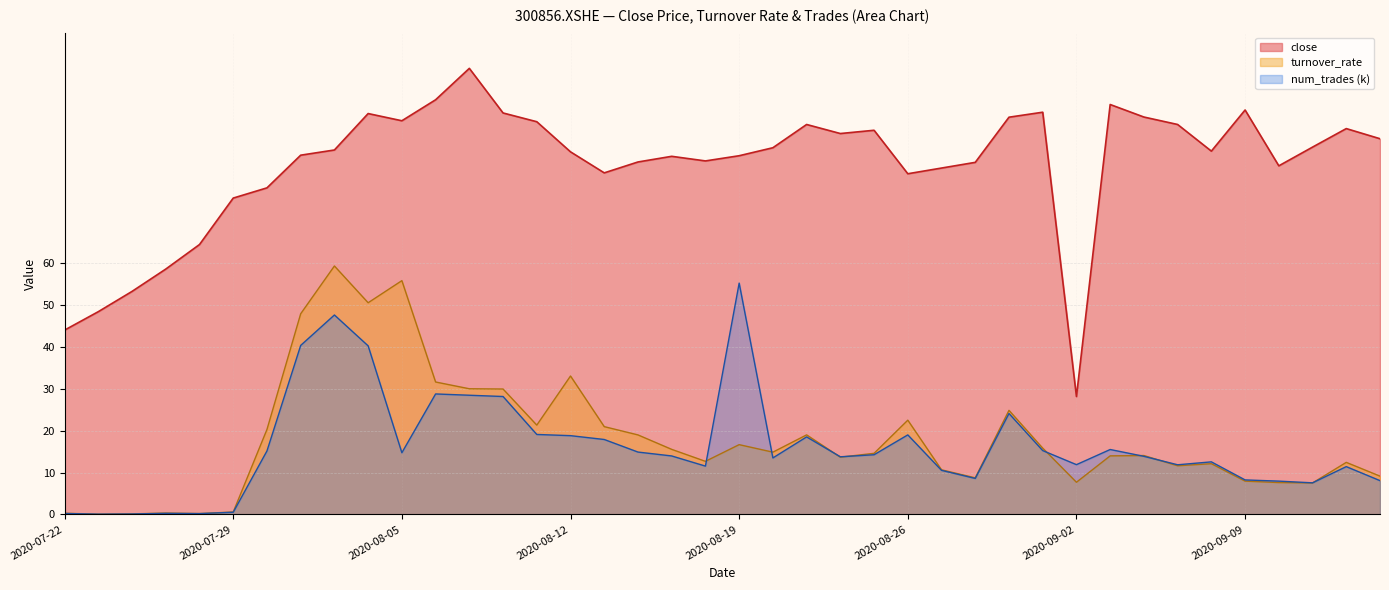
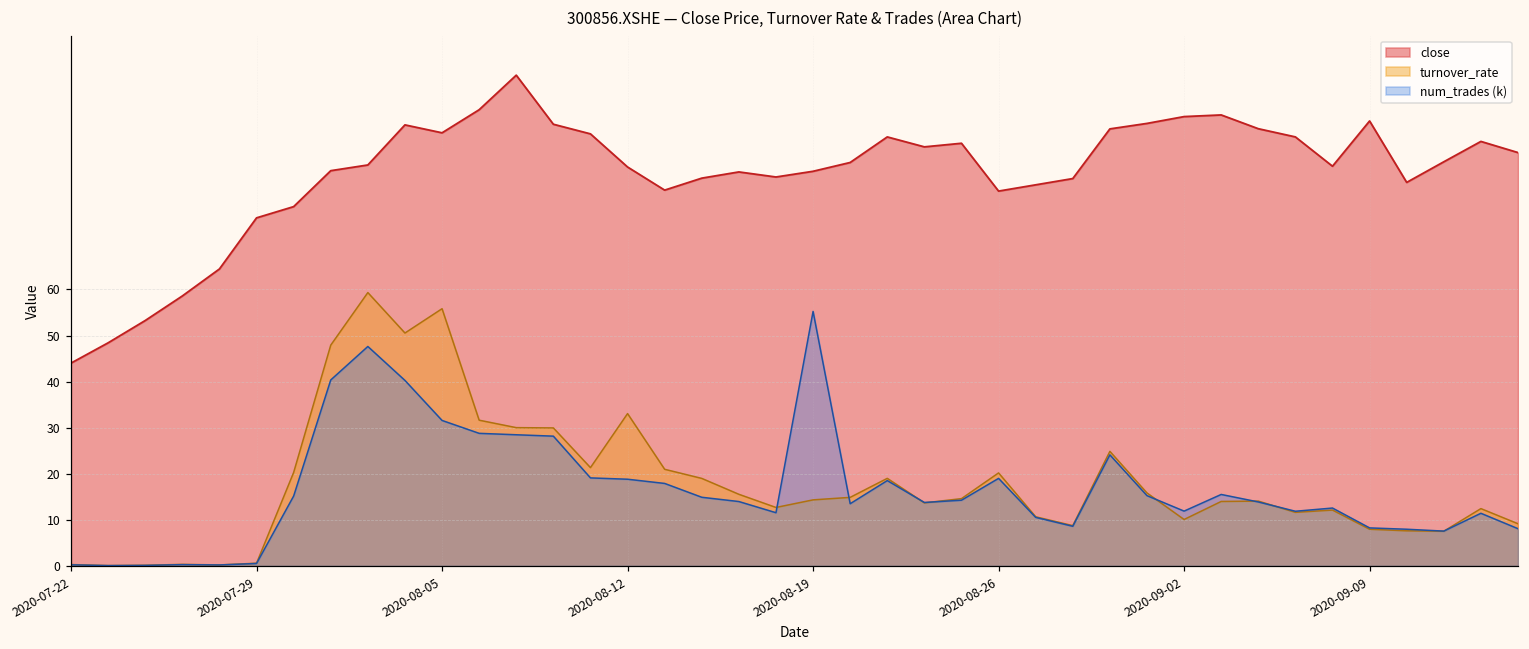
  {
    "close": {
      "2020-07-22": 44,
      "2020-07-29": 76,
      "2020-08-05": 94,
      "2020-08-12": 87,
      "2020-08-19": 86,
      "2020-08-26": 81,
-     "2020-09-02": 28,
+     "2020-09-02": 98,
      "2020-09-09": 97
    },
    "turnover_rate": {
      "2020-08-05": 56,
      "2020-08-12": 33,
-     "2020-08-19": 17,
-     "2020-08-26": 23,
-     "2020-09-02": 8
+     "2020-08-19": 14,
+     "2020-08-26": 20,
+     "2020-09-02": 10
    },
    "num_trades (k)": {
-     "2020-08-05": 15,
+     "2020-08-05": 32,
      "2020-08-12": 19,
      "2020-08-19": 55,
      "2020-08-26": 19,
      "2020-09-02": 12
    }
  }
